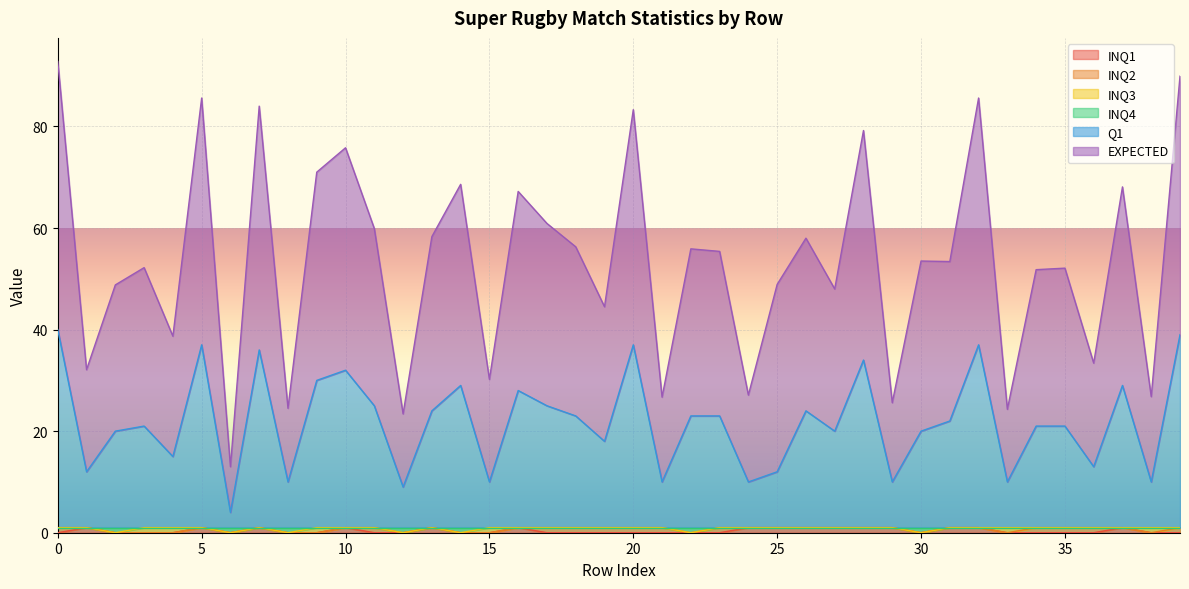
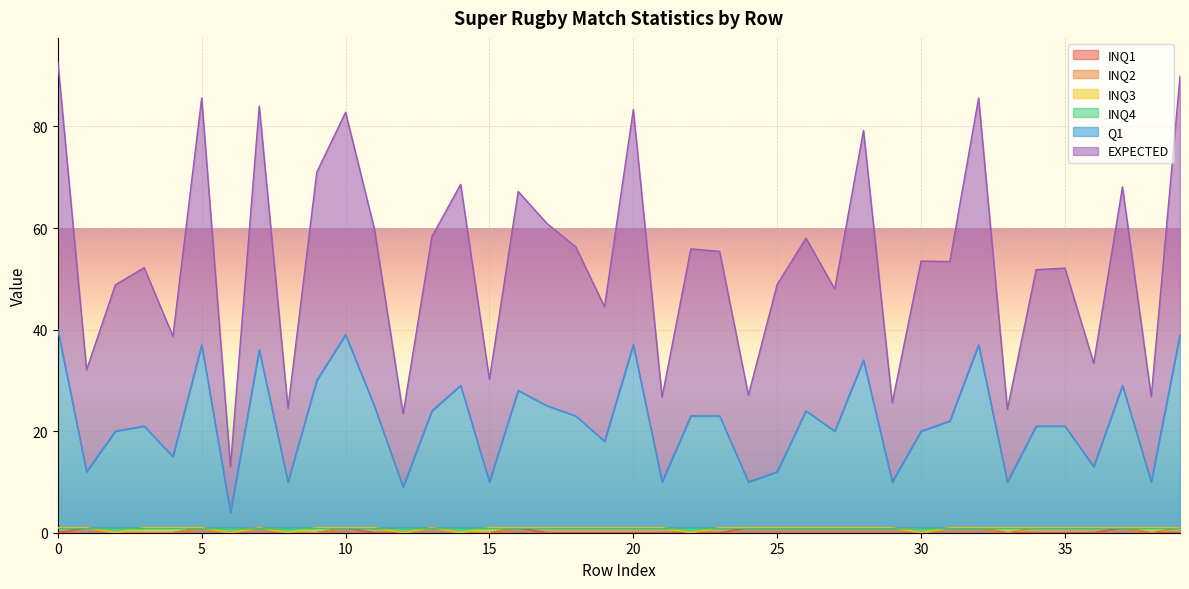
  {
    "INQ4": {
      "30": 1
    },
    "Q1": {
      "0": 40,
      "5": 37,
-     "10": 32,
+     "10": 39,
      "15": 10,
      "20": 37,
      "25": 12,
      "30": 20,
      "35": 21
    },
    "EXPECTED": {
      "0": 93,
      "5": 86,
      "10": 44,
      "15": 30,
      "20": 83,
      "25": 49,
      "30": 54,
      "35": 52
    }
  }
